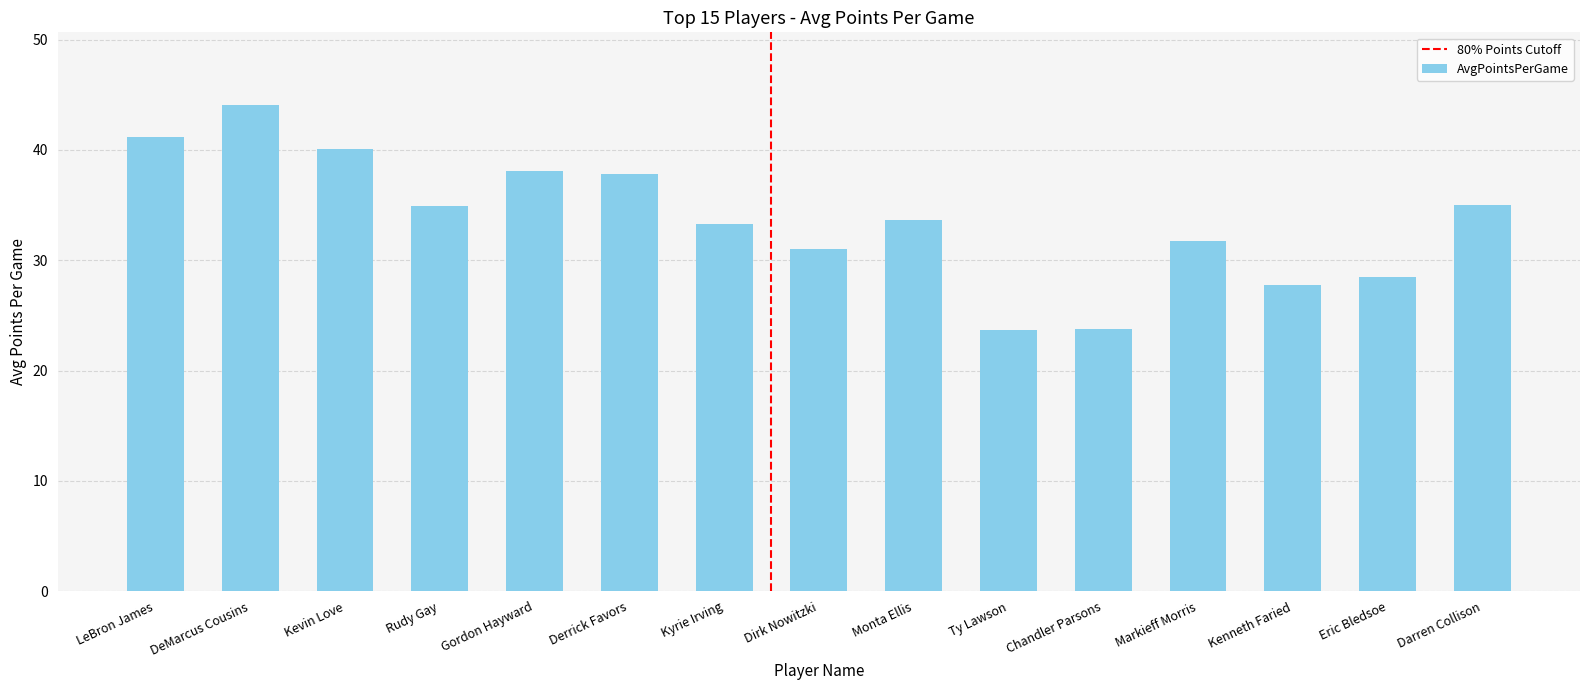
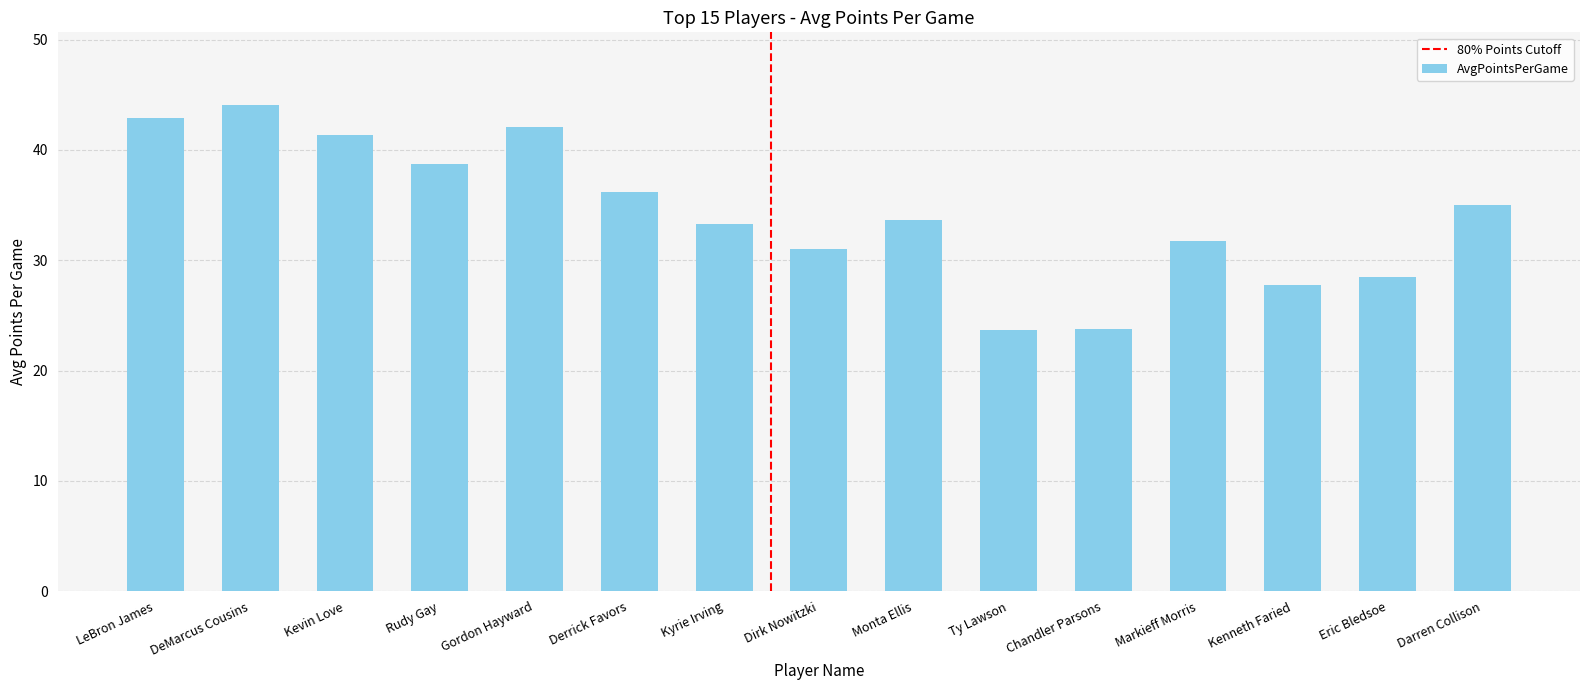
  {
-   "LeBron James": 41.2,
+   "LeBron James": 42.9,
    "DeMarcus Cousins": 44.1,
-   "Kevin Love": 40.1,
-   "Rudy Gay": 34.9,
-   "Gordon Hayward": 38.1,
-   "Derrick Favors": 37.8,
+   "Kevin Love": 41.4,
+   "Rudy Gay": 38.8,
+   "Gordon Hayward": 42.1,
+   "Derrick Favors": 36.2,
    "Kyrie Irving": 33.3,
    "Dirk Nowitzki": 31.1,
    "Monta Ellis": 33.7,
    "Ty Lawson": 23.7,
    "Chandler Parsons": 23.8,
    "Markieff Morris": 31.7,
    "Kenneth Faried": 27.8,
    "Eric Bledsoe": 28.5,
    "Darren Collison": 35.1
  }
